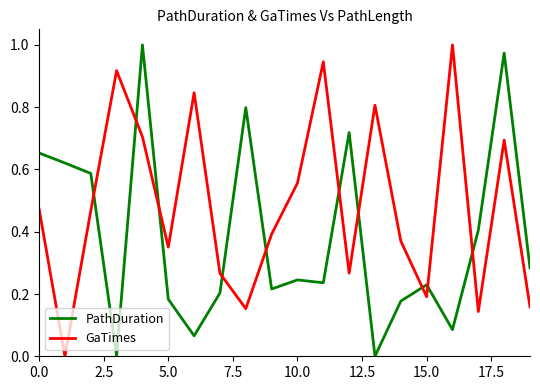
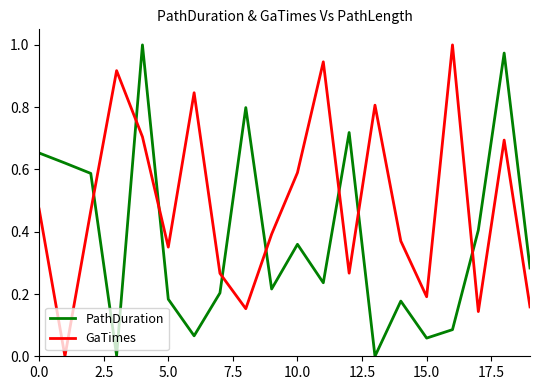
  {
    "PathDuration": {
      "0.0": 0.65,
      "5.0": 0.18,
-     "10.0": 0.25,
-     "15.0": 0.23
+     "10.0": 0.36,
+     "15.0": 0.06
    },
    "GaTimes": {
      "0.0": 0.47,
      "5.0": 0.35,
-     "10.0": 0.56,
+     "10.0": 0.59,
      "15.0": 0.19
    }
  }
